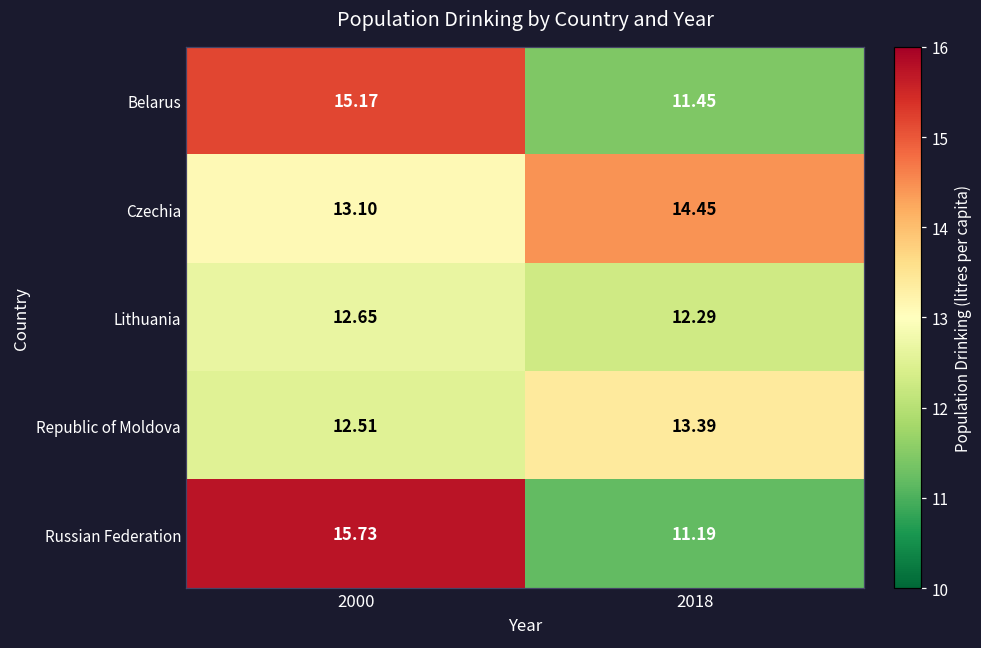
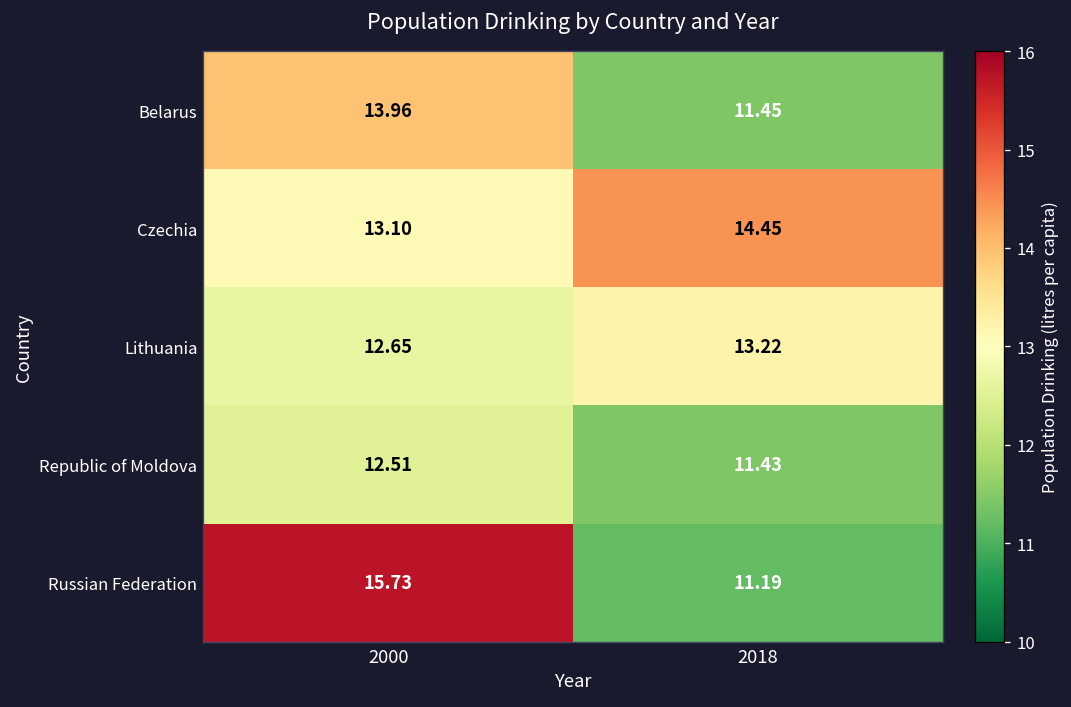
  {
    "Belarus": {
-     "2000": 15.17,
+     "2000": 13.96,
      "2018": 11.45
    },
    "Czechia": {
      "2000": 13.10,
      "2018": 14.45
    },
    "Lithuania": {
      "2000": 12.65,
-     "2018": 12.29
+     "2018": 13.22
    },
    "Republic of Moldova": {
      "2000": 12.51,
-     "2018": 13.39
+     "2018": 11.43
    },
    "Russian Federation": {
      "2000": 15.73,
      "2018": 11.19
    }
  }
